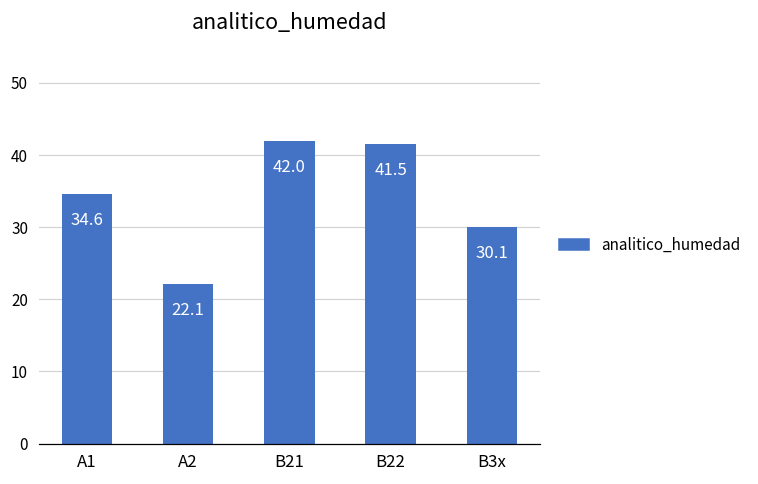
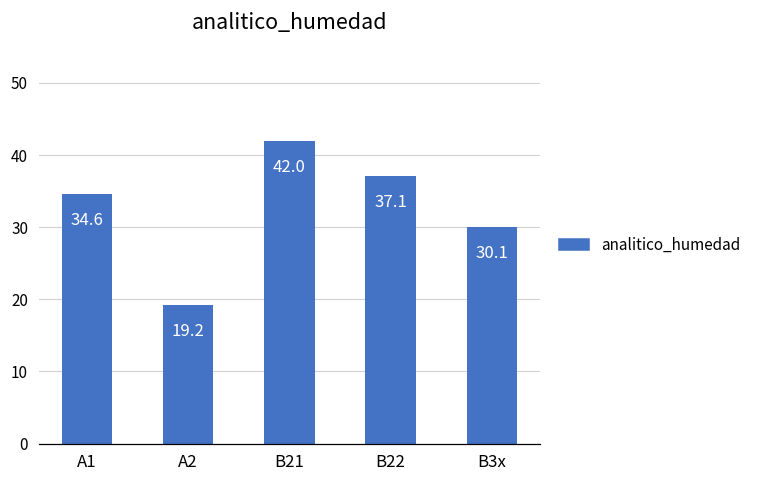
  {
    "A1": 34.6,
-   "A2": 22.1,
+   "A2": 19.2,
    "B21": 42.0,
-   "B22": 41.5,
+   "B22": 37.1,
    "B3x": 30.1
  }
